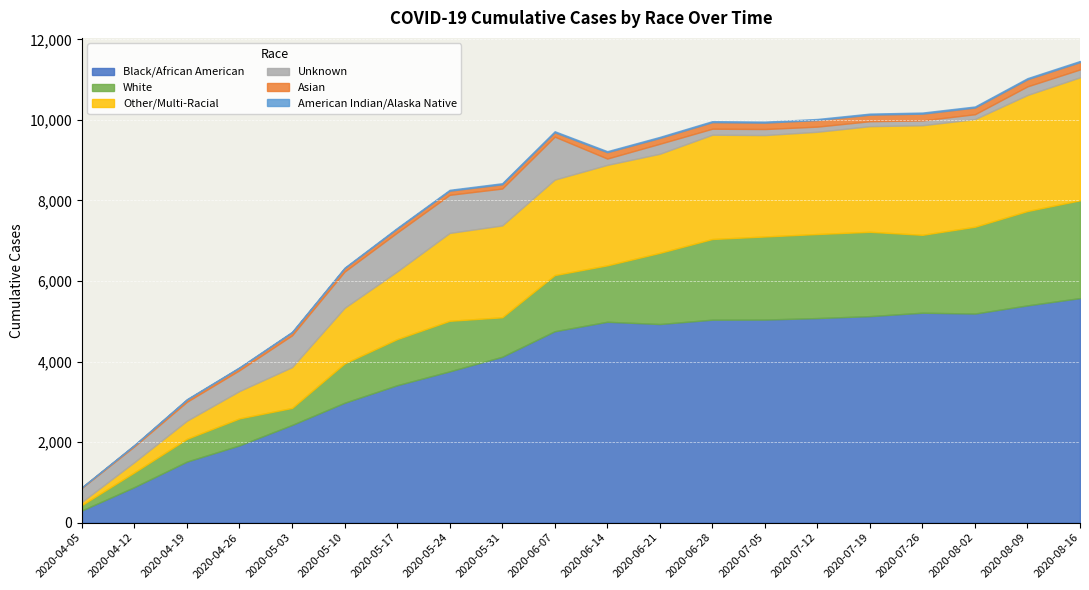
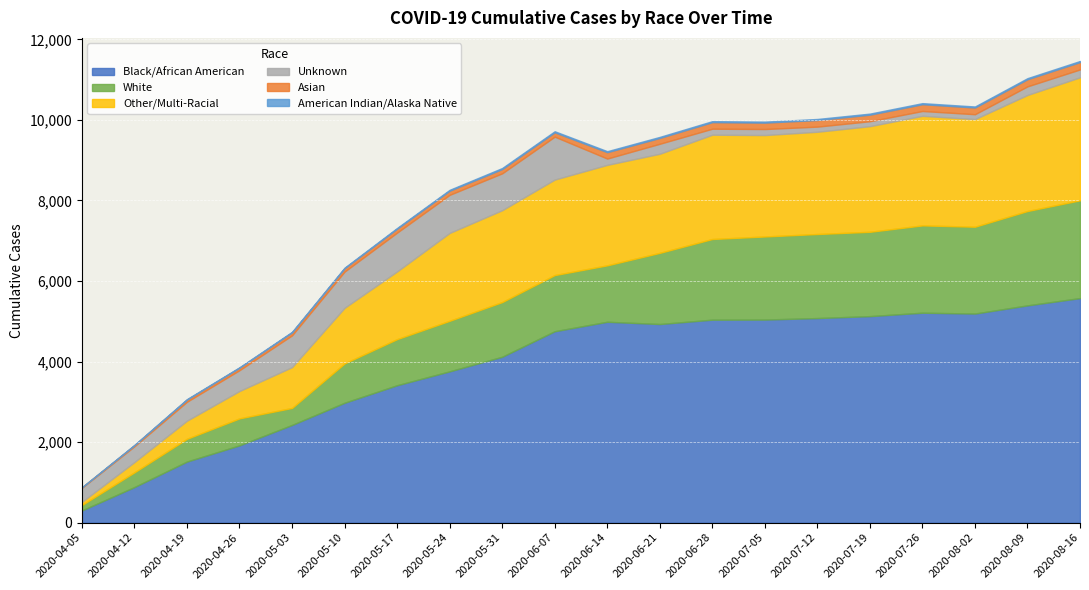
  {
    "White": {
      "2020-04-05": "100",
      "2020-04-12": "400",
      "2020-04-19": "600",
      "2020-04-26": "700",
      "2020-05-03": "400",
      "2020-05-10": "1,000",
      "2020-05-17": "1,100",
      "2020-05-24": "1,300",
-     "2020-05-31": "1,000",
+     "2020-05-31": "1,400",
      "2020-06-07": "1,400",
      "2020-06-14": "1,400",
      "2020-06-21": "1,800",
      "2020-06-28": "2,000",
      "2020-07-05": "2,100",
      "2020-07-12": "2,100",
      "2020-07-19": "2,100",
-     "2020-07-26": "1,900",
+     "2020-07-26": "2,200",
      "2020-08-02": "2,200",
      "2020-08-09": "2,300",
      "2020-08-16": "2,400"
    },
    "Other/Multi-Racial": {
      "2020-04-05": "100",
      "2020-04-12": "300",
      "2020-04-19": "500",
      "2020-04-26": "700",
      "2020-05-03": "1,000",
      "2020-05-10": "1,400",
      "2020-05-17": "1,700",
      "2020-05-24": "2,200",
      "2020-05-31": "2,300",
      "2020-06-07": "2,400",
      "2020-06-14": "2,500",
      "2020-06-21": "2,500",
      "2020-06-28": "2,600",
      "2020-07-05": "2,500",
      "2020-07-12": "2,500",
      "2020-07-19": "2,600",
      "2020-07-26": "2,700",
      "2020-08-02": "2,700",
      "2020-08-09": "2,900",
      "2020-08-16": "3,100"
    },
    "Unknown": {
      "2020-05-03": "800",
      "2020-05-10": "900",
      "2020-05-17": "1,000",
      "2020-05-24": "900",
      "2020-05-31": "900",
      "2020-06-07": "1,100",
      "2020-06-14": "200",
      "2020-06-21": "200",
      "2020-06-28": "100",
      "2020-07-05": "200",
      "2020-07-12": "100",
      "2020-07-19": "100",
      "2020-07-26": "100",
      "2020-08-02": "100",
      "2020-08-09": "200",
      "2020-08-16": "200"
    }
  }
